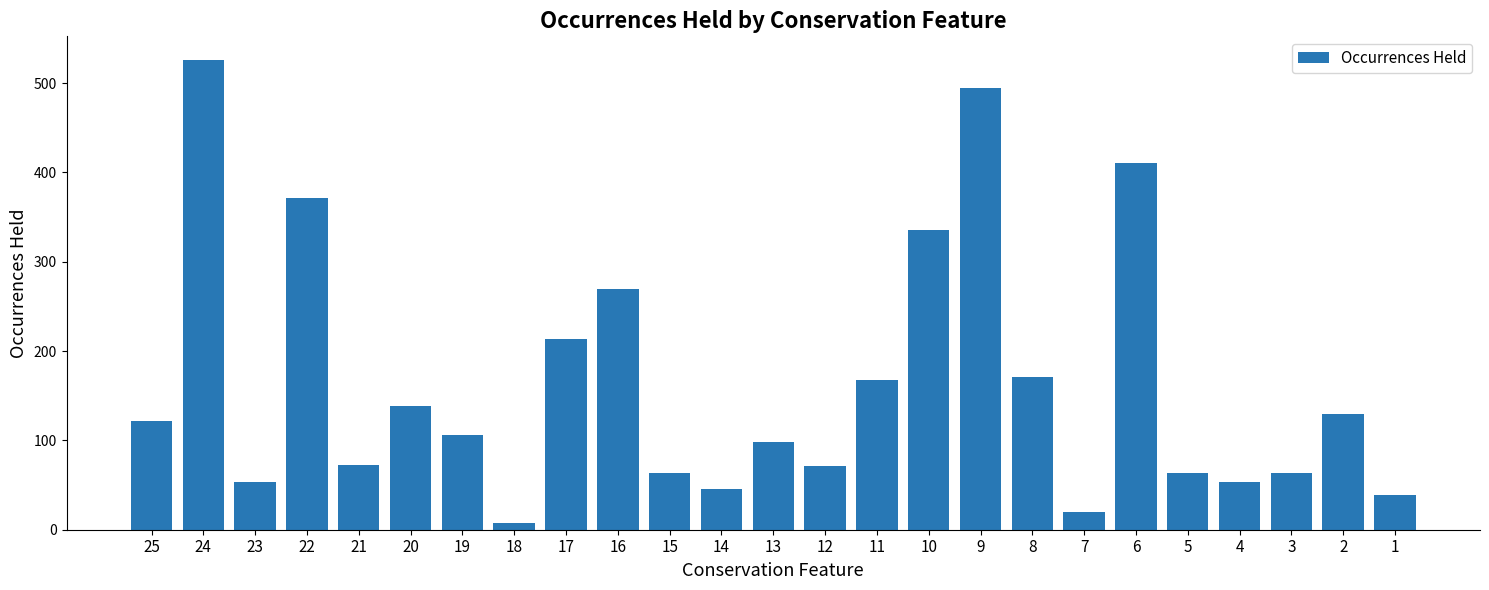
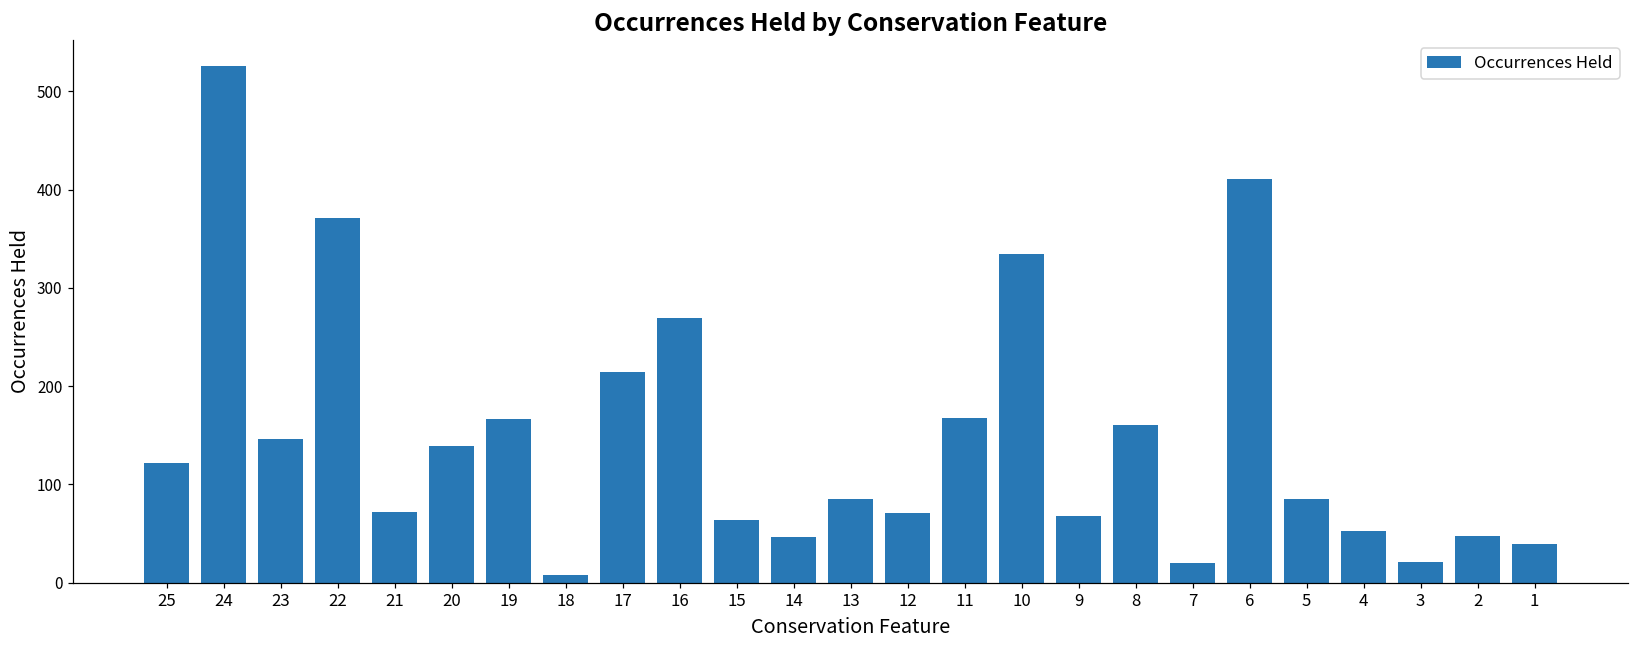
  {
    "25": 120,
    "24": 530,
-   "23": 50,
+   "23": 150,
    "22": 370,
    "21": 70,
    "20": 140,
-   "19": 110,
+   "19": 170,
    "18": 10,
    "17": 210,
    "16": 270,
    "15": 60,
    "14": 50,
-   "13": 100,
+   "13": 90,
    "12": 70,
    "11": 170,
    "10": 340,
-   "9": 500,
-   "8": 170,
+   "9": 70,
+   "8": 160,
    "7": 20,
    "6": 410,
-   "5": 60,
+   "5": 90,
    "4": 50,
-   "3": 60,
-   "2": 130,
+   "3": 20,
+   "2": 50,
    "1": 40
  }
